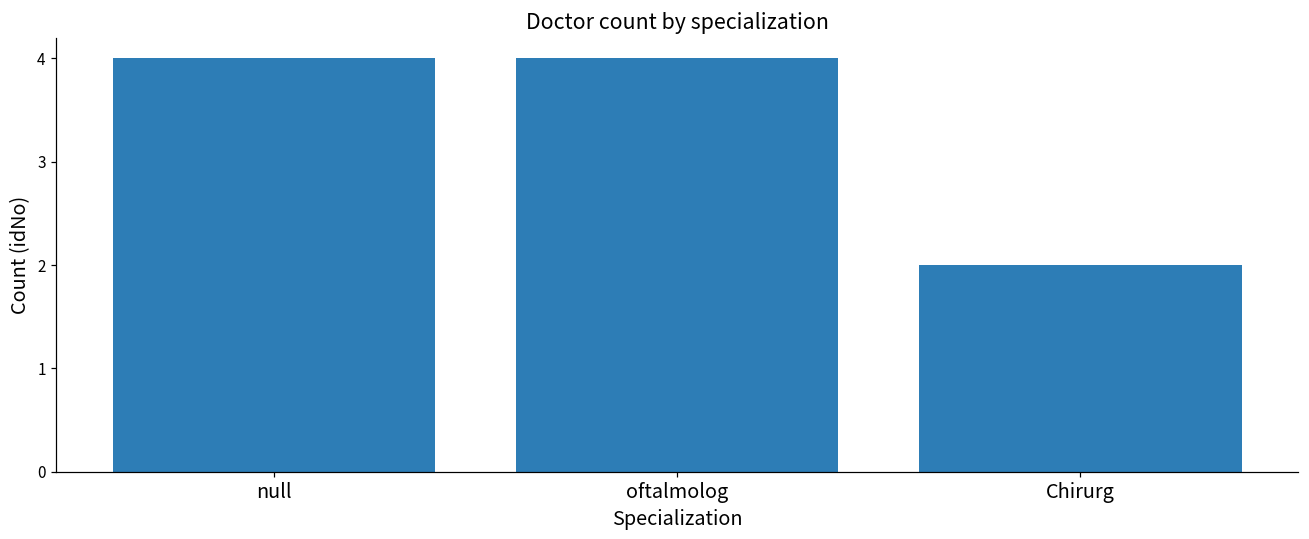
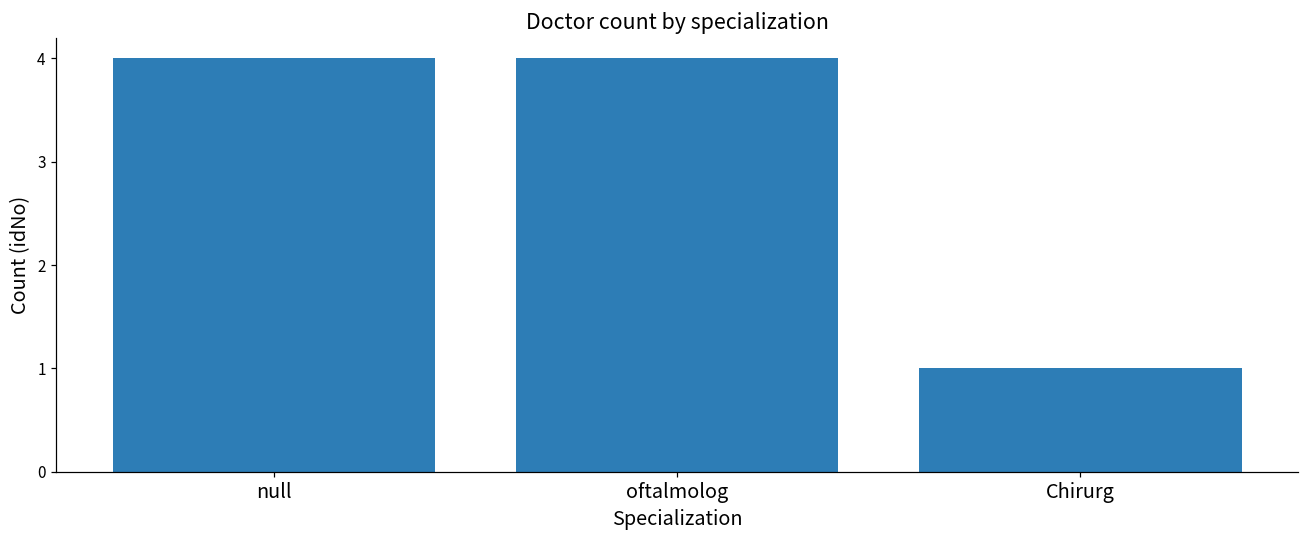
  {
    "null": 4,
    "oftalmolog": 4,
-   "Chirurg": 2
+   "Chirurg": 1
  }
